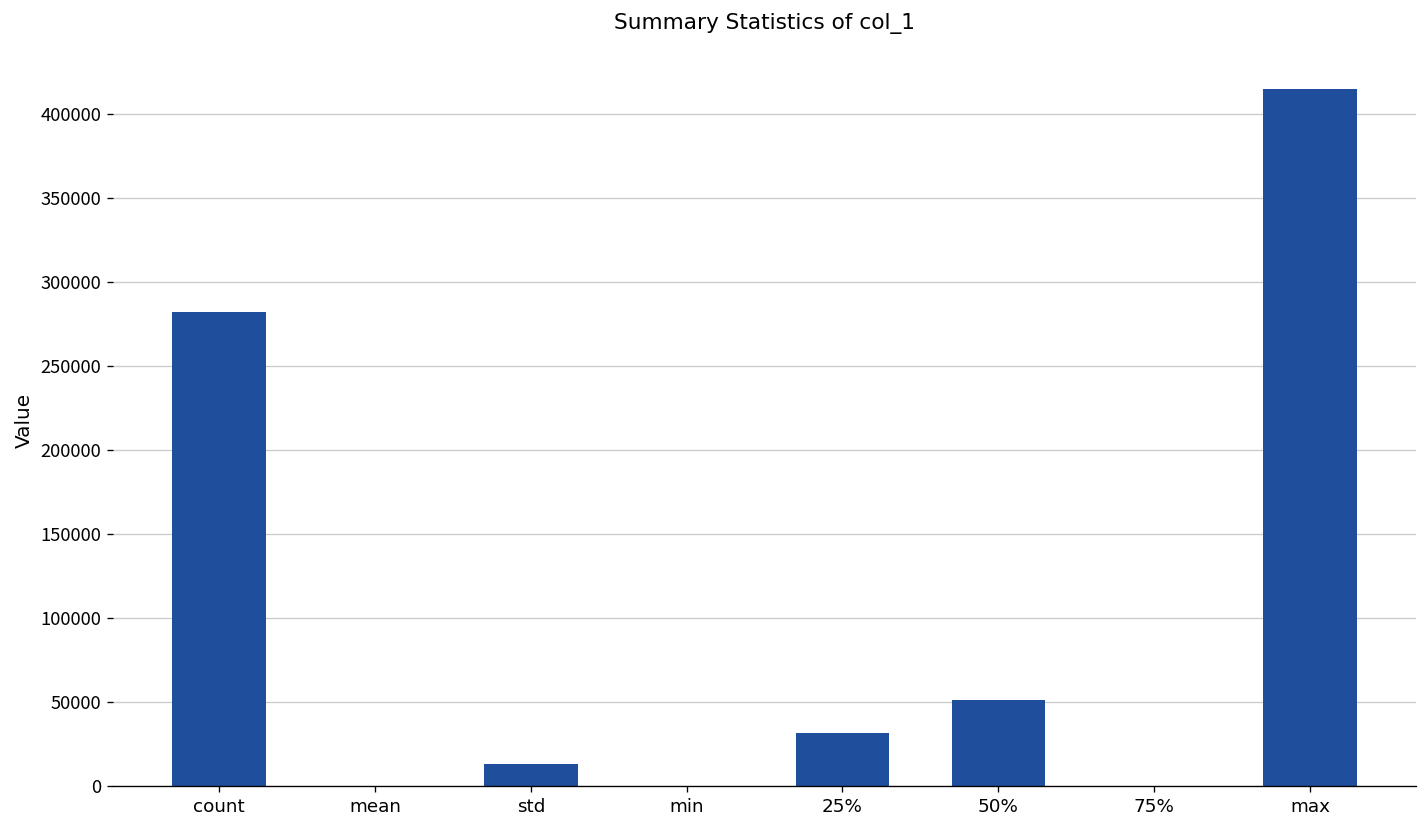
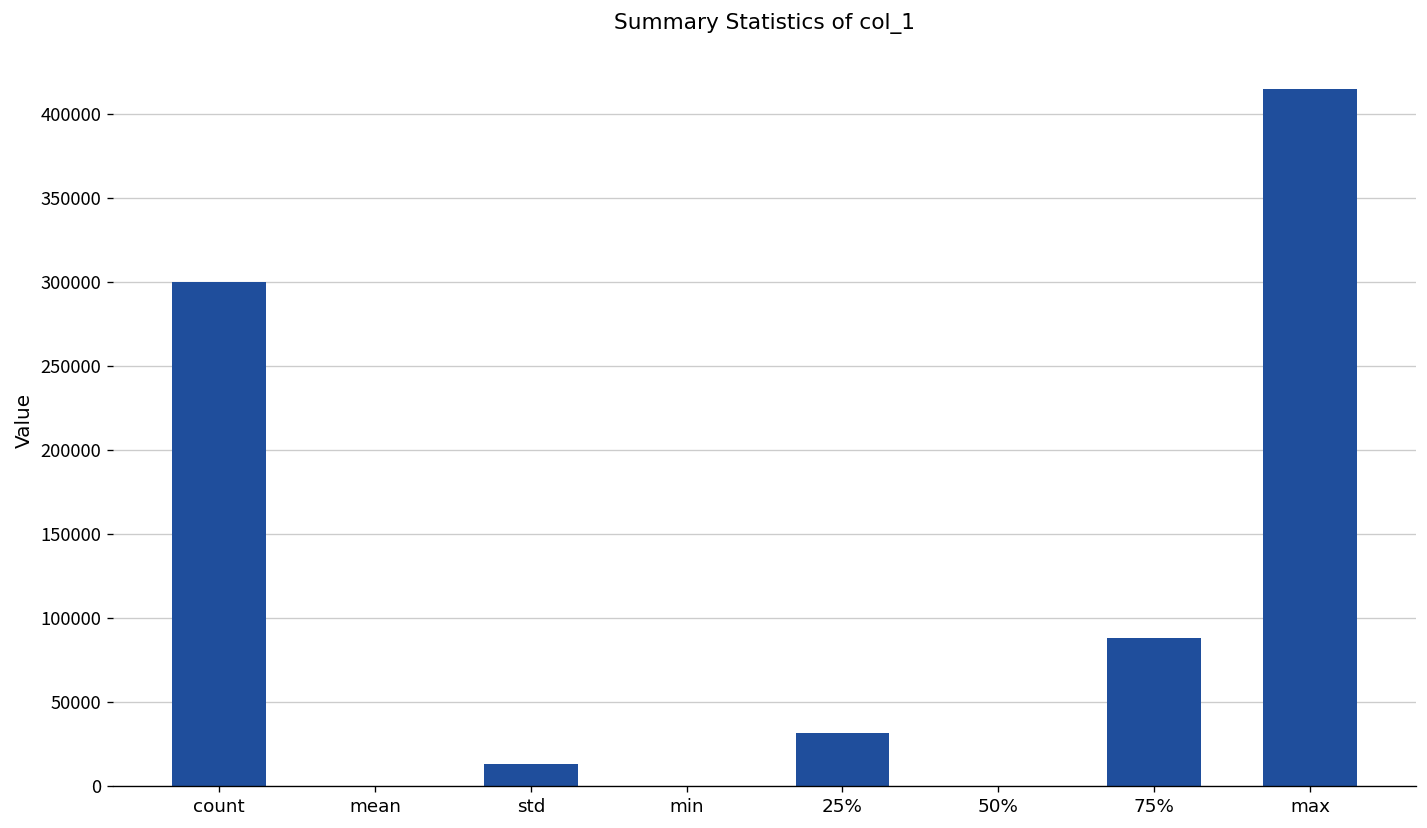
  {
-   "count": 282000,
+   "count": 300000,
    "std": 13000,
    "25%": 32000,
-   "50%": 51000,
-   "75%": 0,
+   "50%": 0,
+   "75%": 88000,
    "max": 415000
  }
